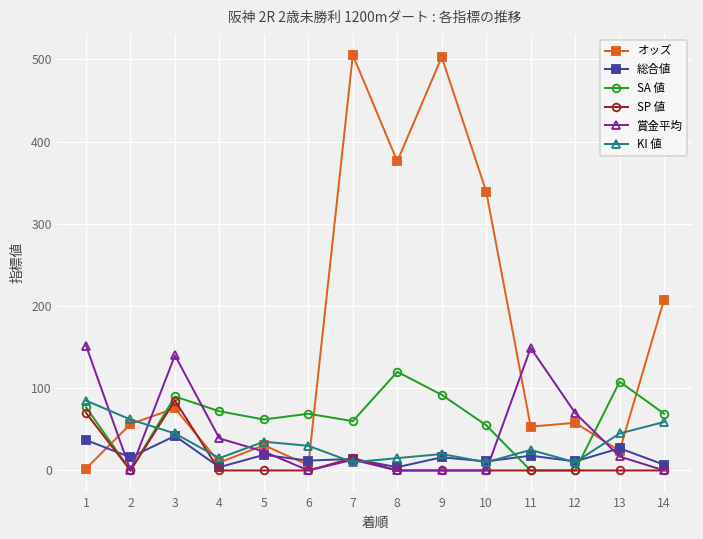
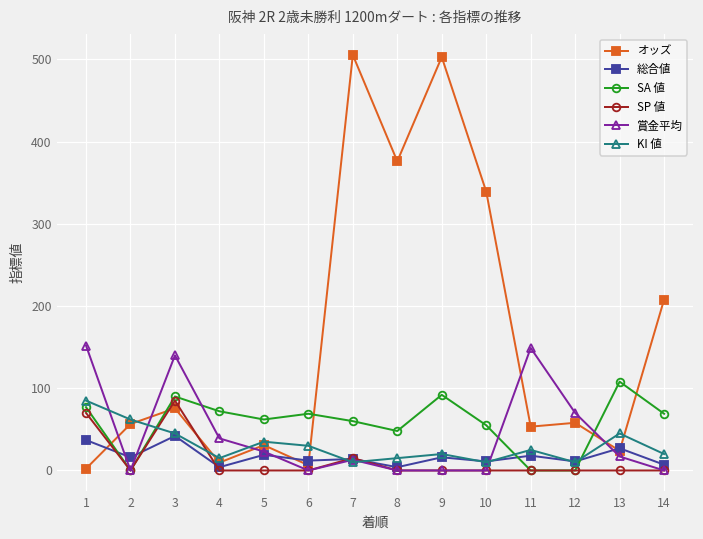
  {
    "オッズ": {
      "1": 0,
      "2": 60,
      "3": 80,
      "4": 10,
      "5": 30,
      "6": 10,
      "7": 510,
      "8": 380,
      "9": 500,
      "10": 340,
      "11": 50,
      "12": 60,
      "14": 210
    },
    "総合値": {
      "1": 40,
      "2": 20,
      "4": 0,
      "5": 20,
      "6": 10,
      "8": 0,
      "9": 20,
      "11": 20,
      "14": 10
    },
    "SA 値": {
      "1": 80,
      "3": 90,
      "4": 70,
      "5": 60,
      "6": 70,
      "7": 60,
-     "8": 120,
+     "8": 50,
      "9": 90,
      "10": 60,
      "13": 110,
      "14": 70
    },
    "SP 値": {
      "1": 70,
      "3": 90,
      "4": 0,
      "5": 0,
      "13": 0
    },
    "賞金平均": {
      "1": 150,
      "3": 140,
      "4": 40,
      "5": 20,
      "11": 150,
      "12": 70,
      "13": 20
    },
    "KI 値": {
      "1": 90,
      "2": 60,
      "4": 20,
      "5": 40,
      "6": 30,
      "8": 20,
      "9": 20,
      "11": 30,
      "13": 50,
-     "14": 60
+     "14": 20
    }
  }
